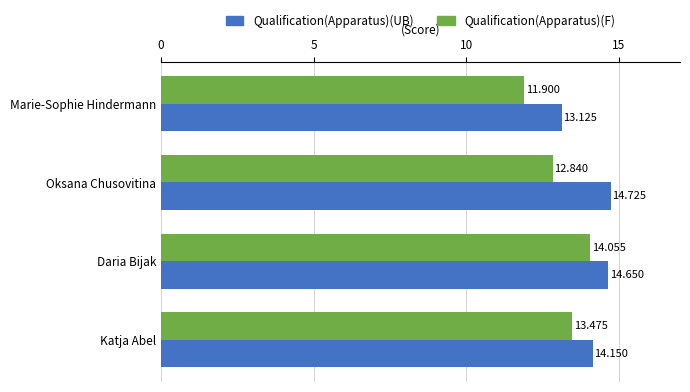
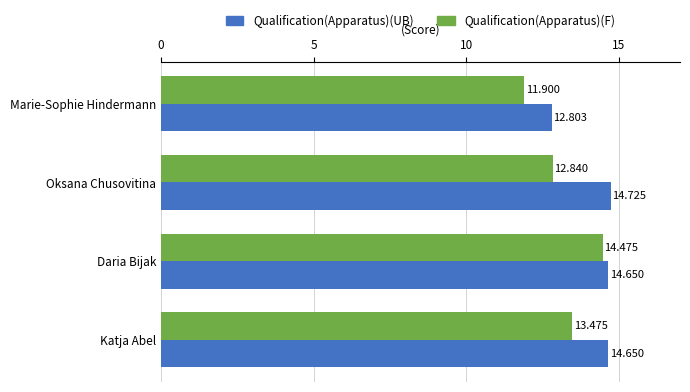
  {
    "Qualification(Apparatus)(UB)": {
-     "Marie-Sophie Hindermann": 13.125,
+     "Marie-Sophie Hindermann": 12.803,
      "Oksana Chusovitina": 14.725,
      "Daria Bijak": 14.650,
-     "Katja Abel": 14.150
+     "Katja Abel": 14.650
    },
    "Qualification(Apparatus)(F)": {
      "Marie-Sophie Hindermann": 11.900,
      "Oksana Chusovitina": 12.840,
-     "Daria Bijak": 14.055,
+     "Daria Bijak": 14.475,
      "Katja Abel": 13.475
    }
  }
